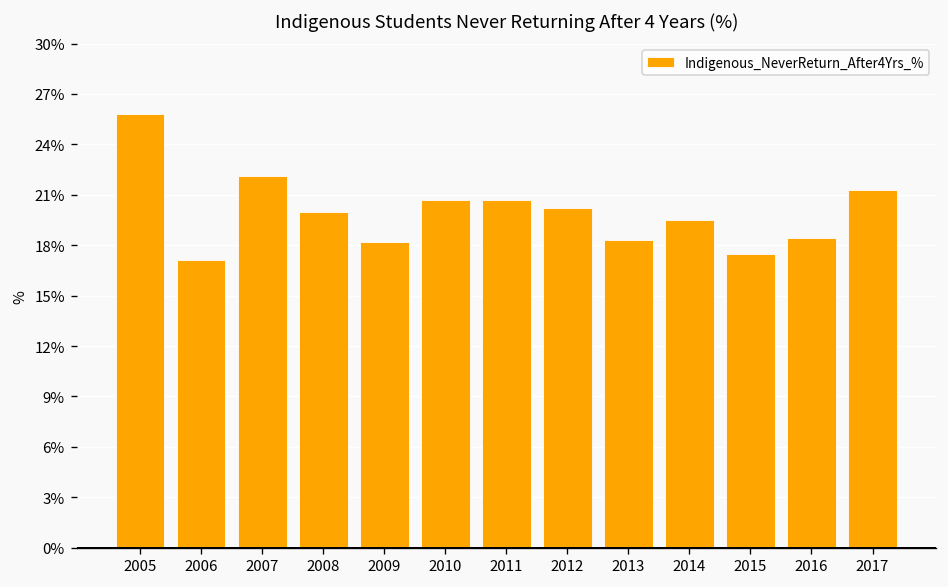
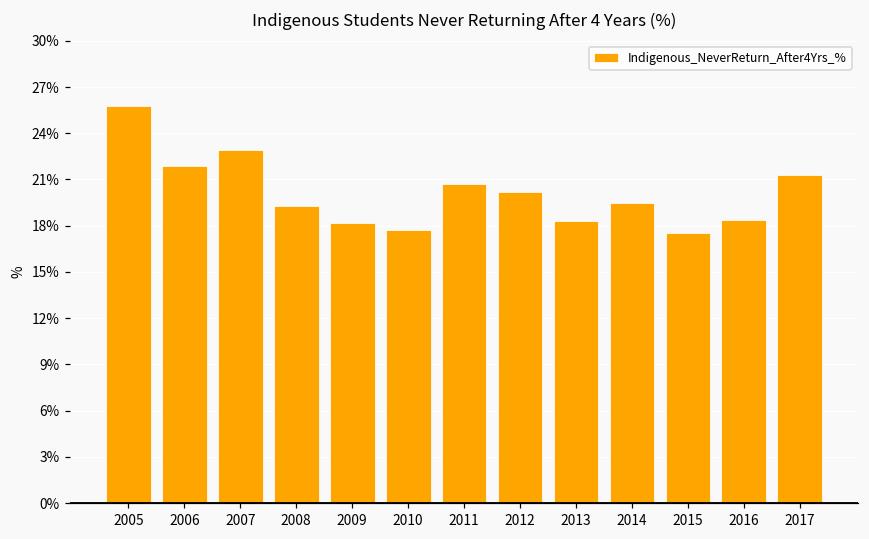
  {
    "2005": "25.8%",
-   "2006": "17.1%",
-   "2007": "22.1%",
-   "2008": "20.0%",
+   "2006": "21.9%",
+   "2007": "22.9%",
+   "2008": "19.3%",
    "2009": "18.2%",
-   "2010": "20.7%",
+   "2010": "17.7%",
    "2011": "20.7%",
    "2012": "20.2%",
    "2013": "18.3%",
    "2014": "19.5%",
    "2015": "17.5%",
    "2016": "18.4%",
    "2017": "21.3%"
  }
